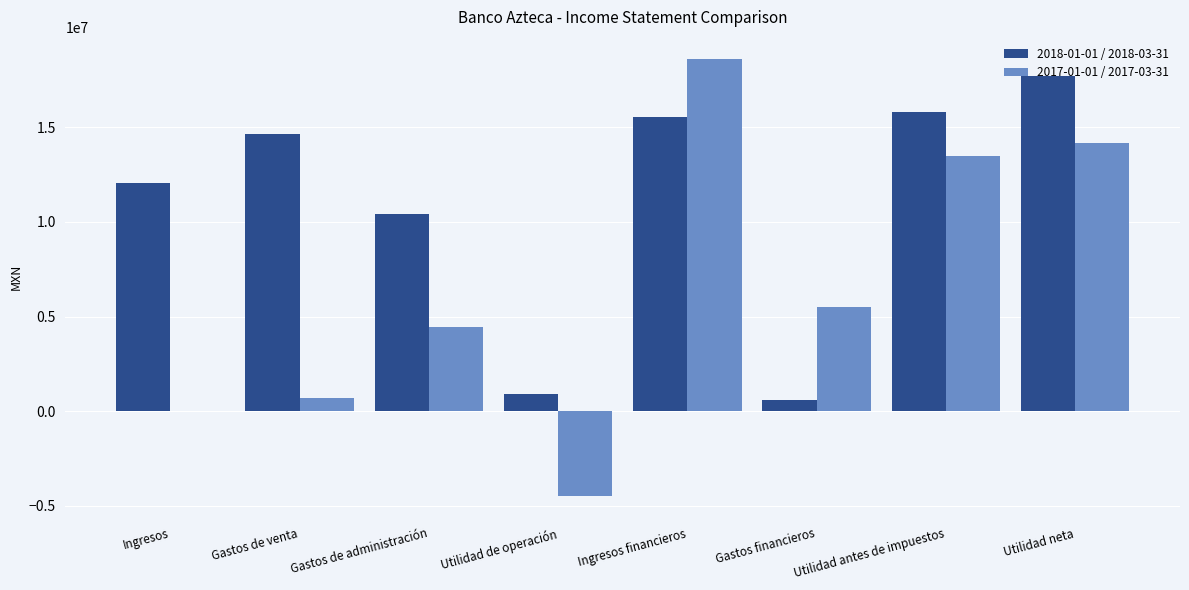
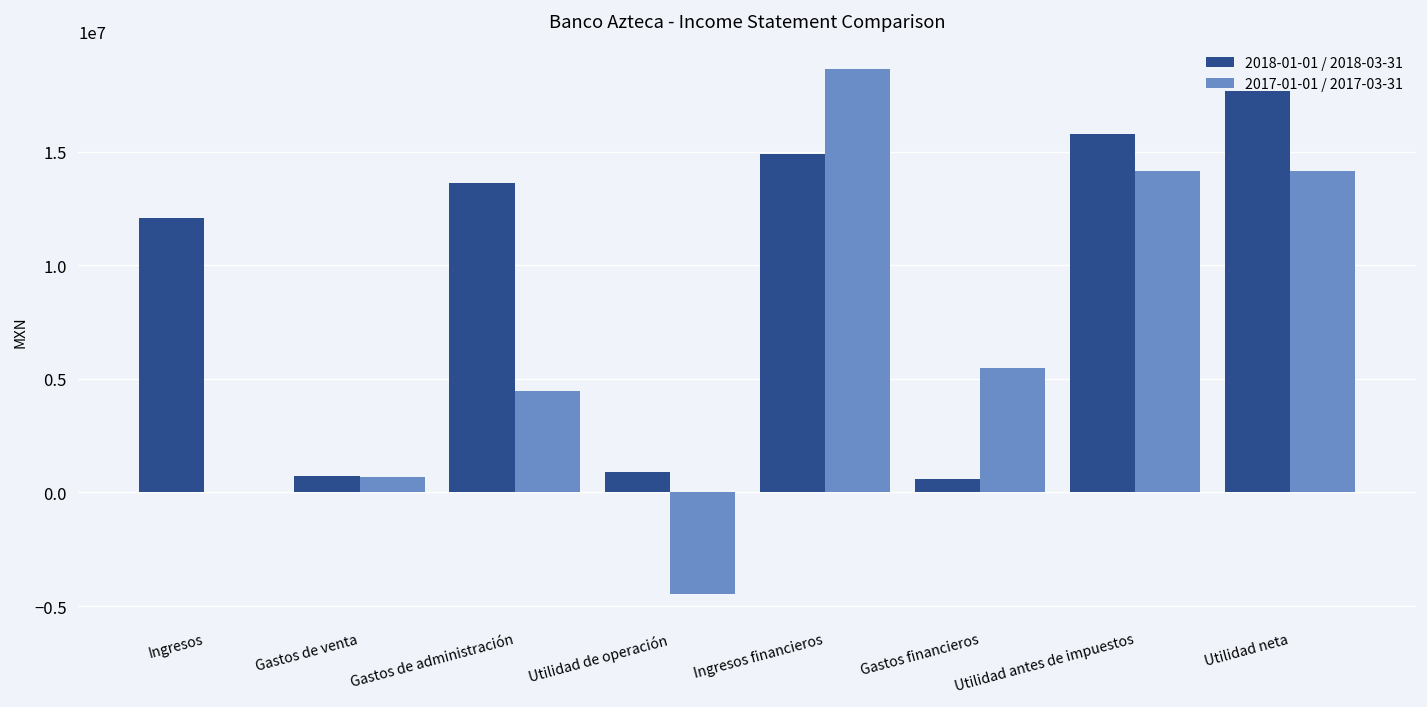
  {
    "2018-01-01 / 2018-03-31": {
      "Ingresos": 12100000,
-     "Gastos de venta": 14600000,
-     "Gastos de administración": 10400000,
+     "Gastos de venta": 700000,
+     "Gastos de administración": 13600000,
      "Utilidad de operación": 900000,
-     "Ingresos financieros": 15600000,
+     "Ingresos financieros": 14900000,
      "Gastos financieros": 600000,
      "Utilidad antes de impuestos": 15800000,
      "Utilidad neta": 17700000
    },
    "2017-01-01 / 2017-03-31": {
      "Ingresos": 0,
      "Gastos de venta": 700000,
      "Gastos de administración": 4500000,
      "Utilidad de operación": -4500000,
      "Ingresos financieros": 18600000,
      "Gastos financieros": 5500000,
-     "Utilidad antes de impuestos": 13500000,
+     "Utilidad antes de impuestos": 14100000,
      "Utilidad neta": 14100000
    }
  }
